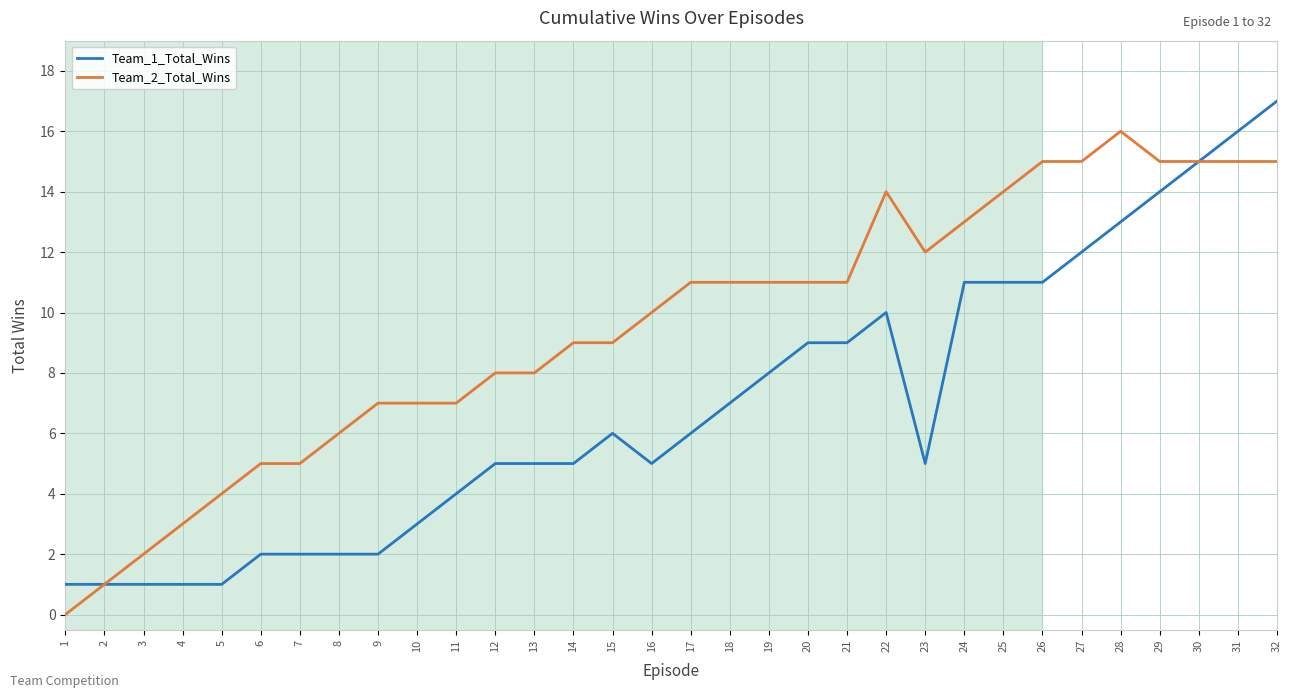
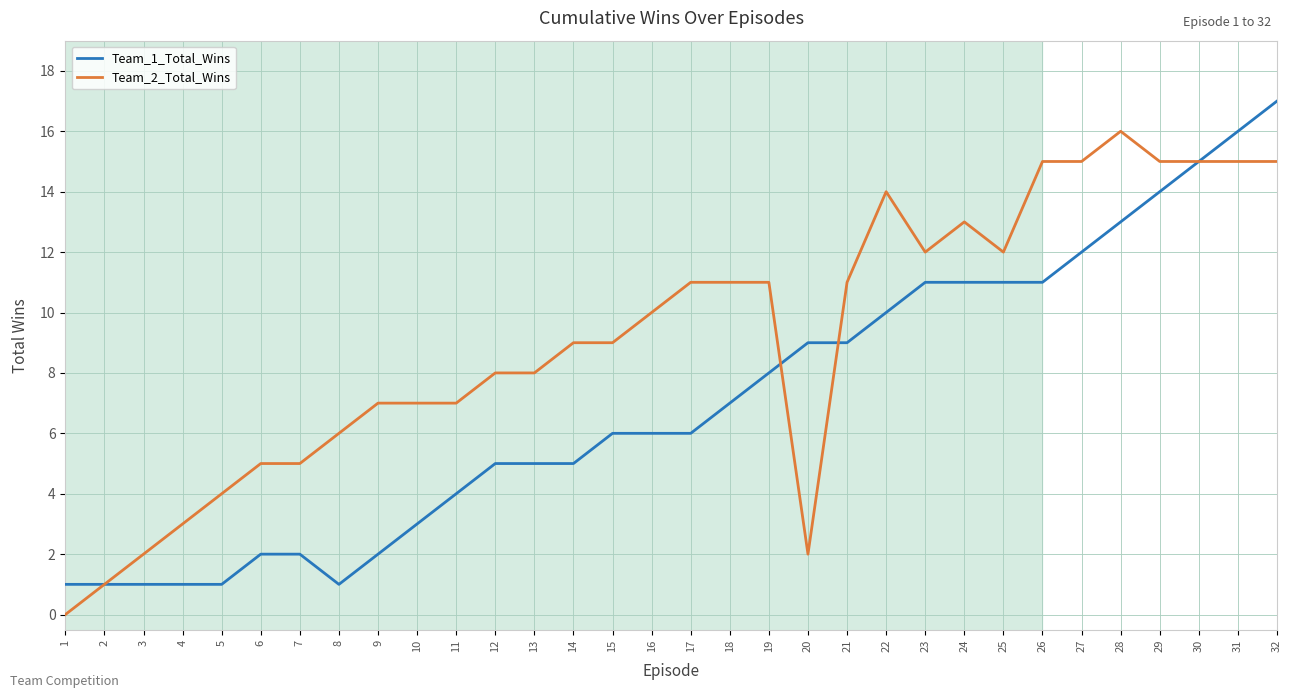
  {
    "Team_1_Total_Wins": {
      "1": 1,
      "3": 1,
      "4": 1,
      "5": 1,
      "6": 2,
      "7": 2,
-     "8": 2,
+     "8": 1,
      "9": 2,
      "10": 3,
      "11": 4,
      "12": 5,
      "13": 5,
      "14": 5,
      "15": 6,
-     "16": 5,
+     "16": 6,
      "17": 6,
      "18": 7,
      "19": 8,
      "20": 9,
      "21": 9,
      "22": 10,
-     "23": 5,
+     "23": 11,
      "24": 11,
      "25": 11,
      "26": 11,
      "27": 12,
      "28": 13,
      "29": 14,
      "31": 16,
      "32": 17
    },
    "Team_2_Total_Wins": {
      "1": 0,
      "3": 2,
      "4": 3,
      "5": 4,
      "6": 5,
      "7": 5,
      "8": 6,
      "9": 7,
      "10": 7,
      "11": 7,
      "12": 8,
      "13": 8,
      "14": 9,
      "15": 9,
      "16": 10,
      "17": 11,
      "18": 11,
      "19": 11,
-     "20": 11,
+     "20": 2,
      "21": 11,
      "22": 14,
      "23": 12,
      "24": 13,
-     "25": 14,
+     "25": 12,
      "26": 15,
      "27": 15,
      "28": 16,
      "29": 15,
      "31": 15,
      "32": 15
    }
  }
